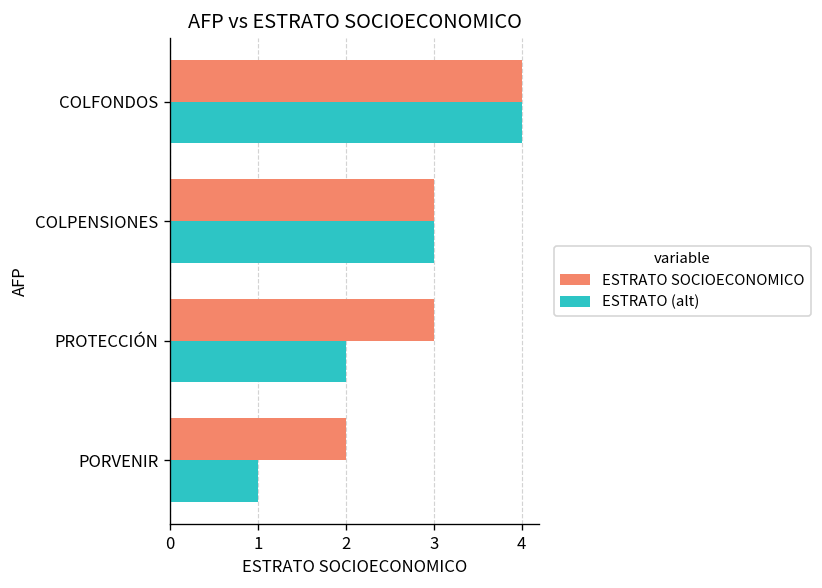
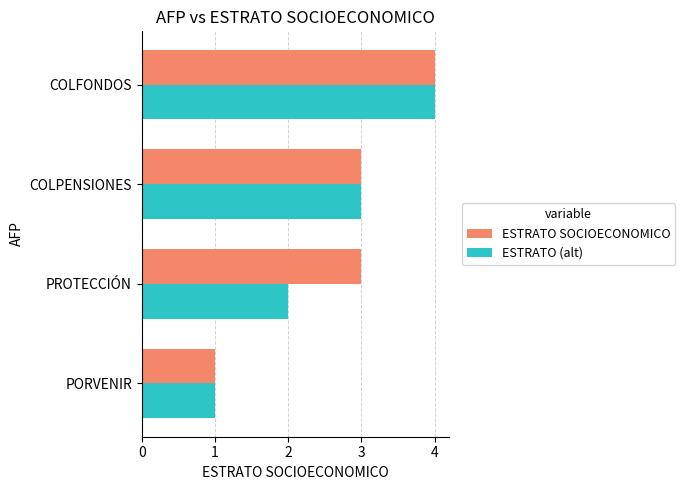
  {
    "ESTRATO SOCIOECONOMICO": {
      "COLFONDOS": 4,
      "COLPENSIONES": 3,
      "PROTECCIÓN": 3,
-     "PORVENIR": 2
+     "PORVENIR": 1
    },
    "ESTRATO (alt)": {
      "COLFONDOS": 4,
      "COLPENSIONES": 3,
      "PROTECCIÓN": 2,
      "PORVENIR": 1
    }
  }
